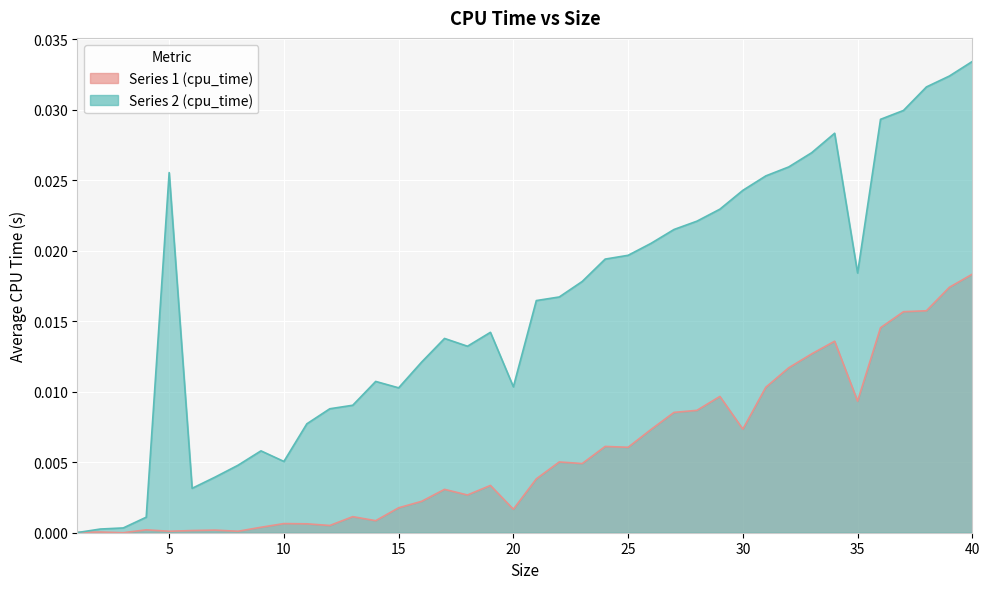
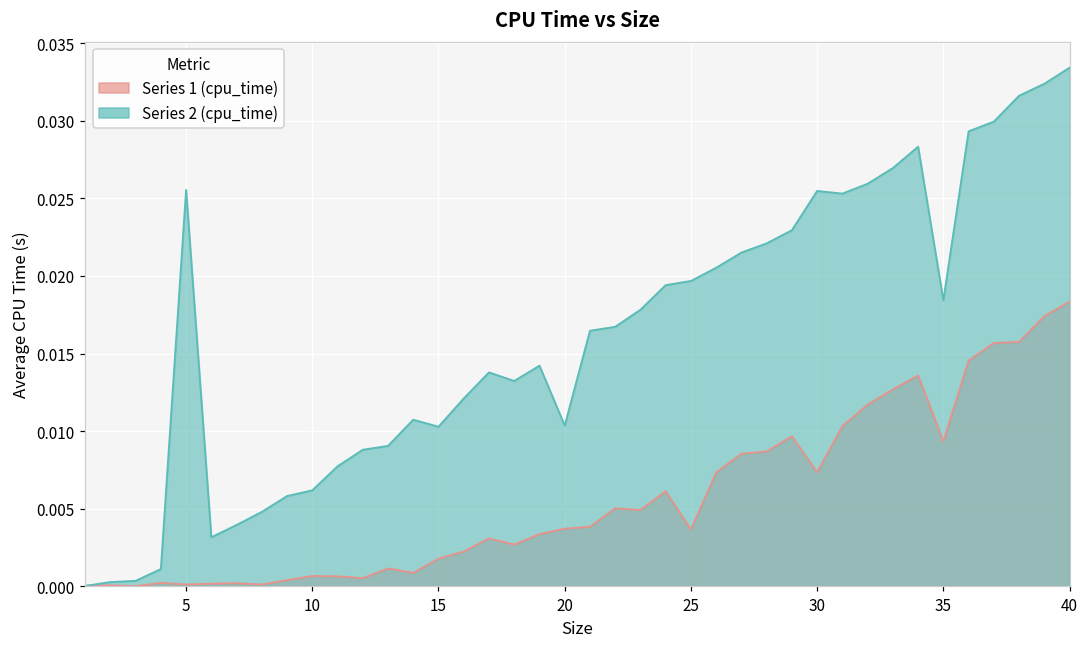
  {
    "Series 1 (cpu_time)": {
      "5": 0.0001,
      "10": 0.0006,
      "15": 0.0018,
-     "20": 0.0017,
-     "25": 0.0061,
+     "20": 0.0037,
+     "25": 0.0037,
      "30": 0.0073,
      "35": 0.0093,
      "40": 0.0183
    },
    "Series 2 (cpu_time)": {
      "5": 0.0255,
-     "10": 0.0051,
+     "10": 0.0062,
      "15": 0.0103,
      "20": 0.0104,
      "25": 0.0197,
-     "30": 0.0243,
+     "30": 0.0255,
      "35": 0.0184,
      "40": 0.0334
    }
  }
